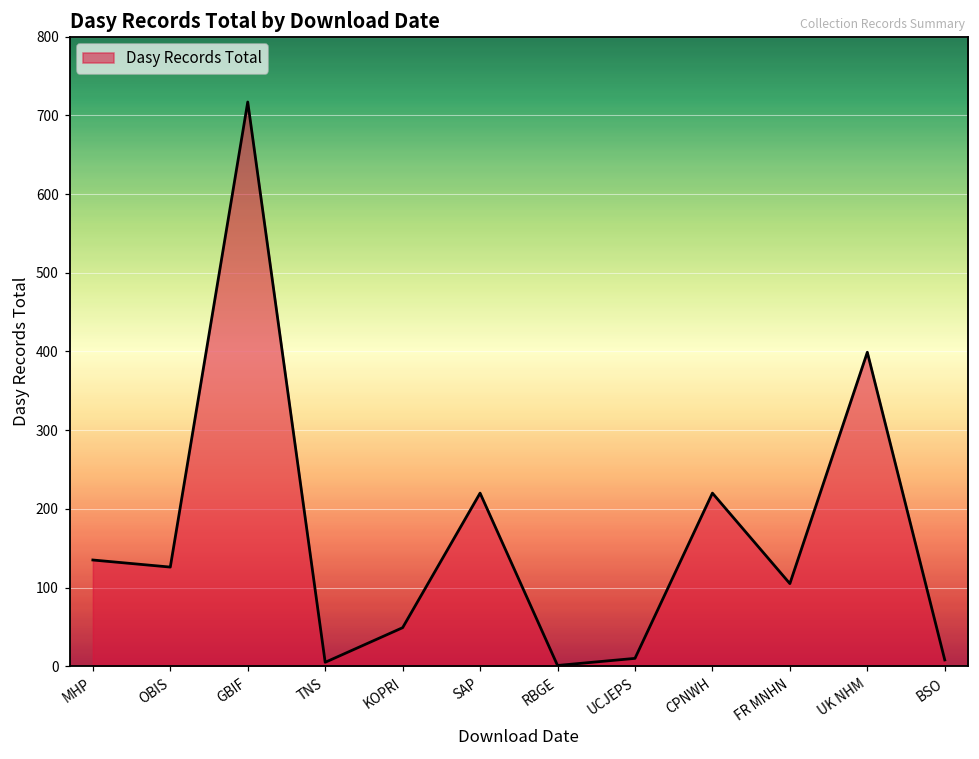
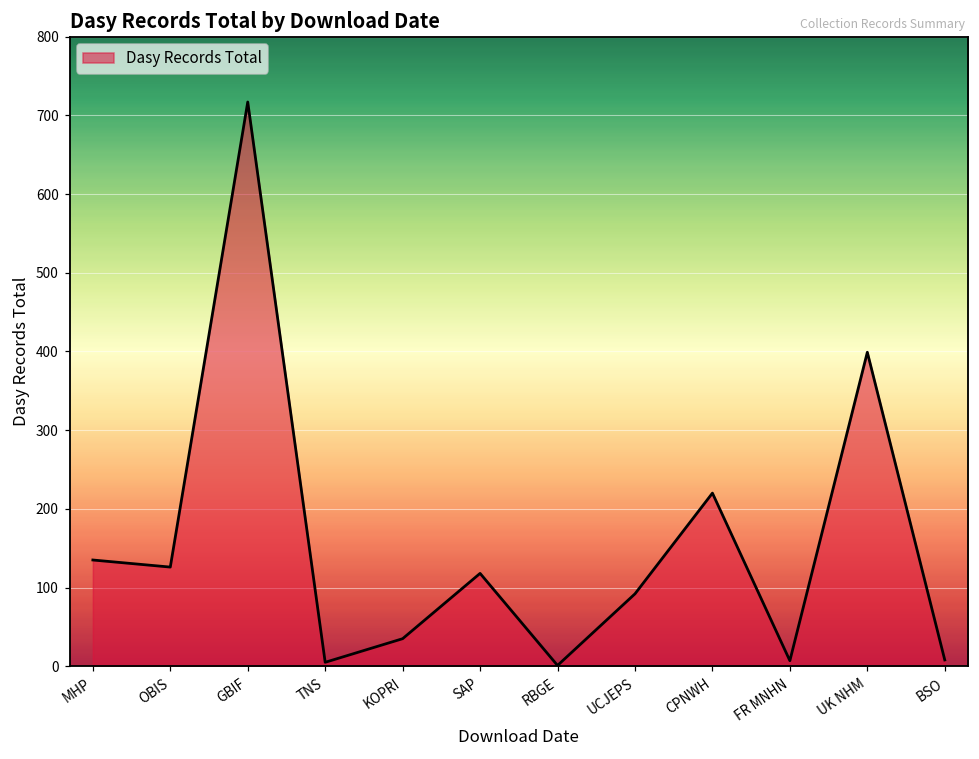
  {
    "MHP": 140,
    "OBIS": 130,
    "GBIF": 720,
    "TNS": 10,
-   "KOPRI": 50,
-   "SAP": 220,
+   "KOPRI": 40,
+   "SAP": 120,
    "RBGE": 0,
-   "UCJEPS": 10,
+   "UCJEPS": 90,
    "CPNWH": 220,
-   "FR MNHN": 110,
+   "FR MNHN": 10,
    "UK NHM": 400,
    "BSO": 10
  }
